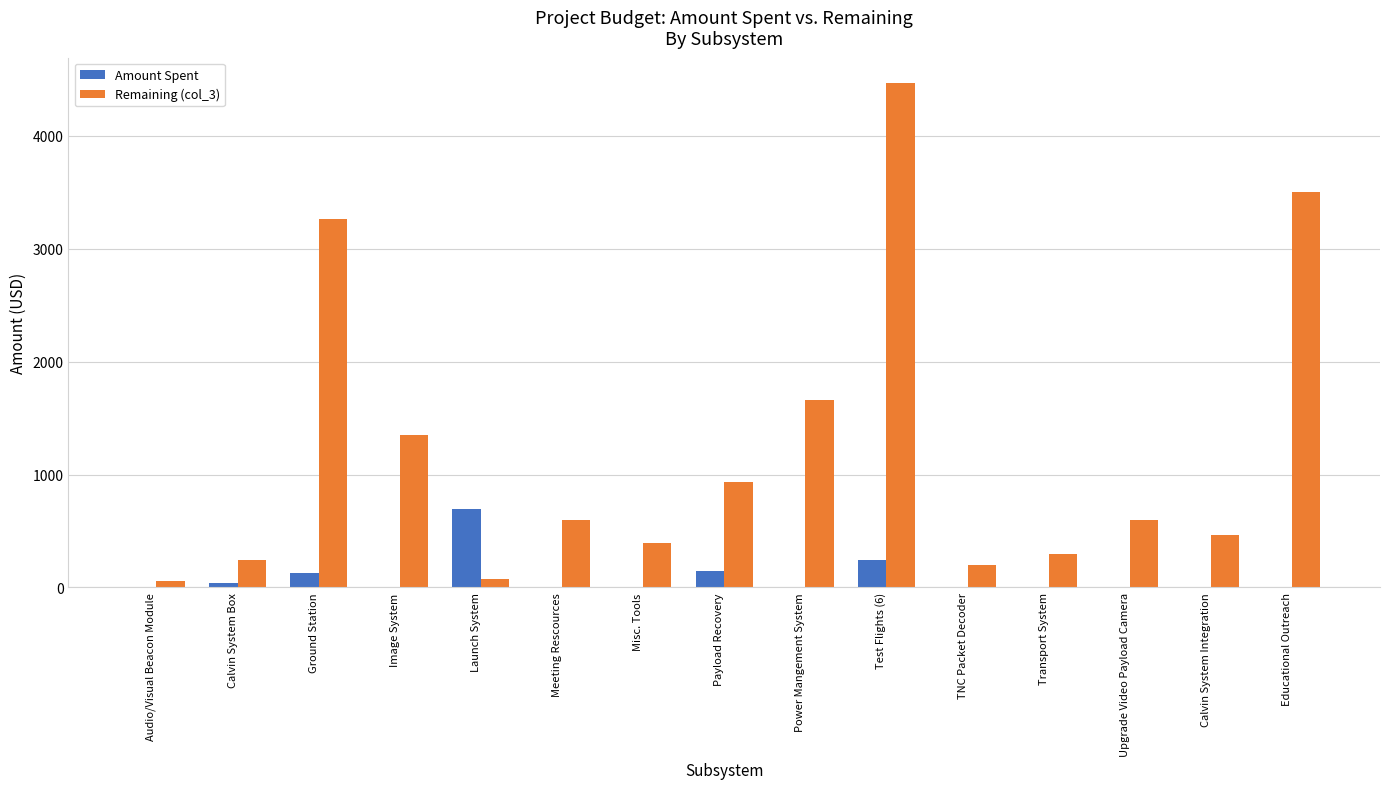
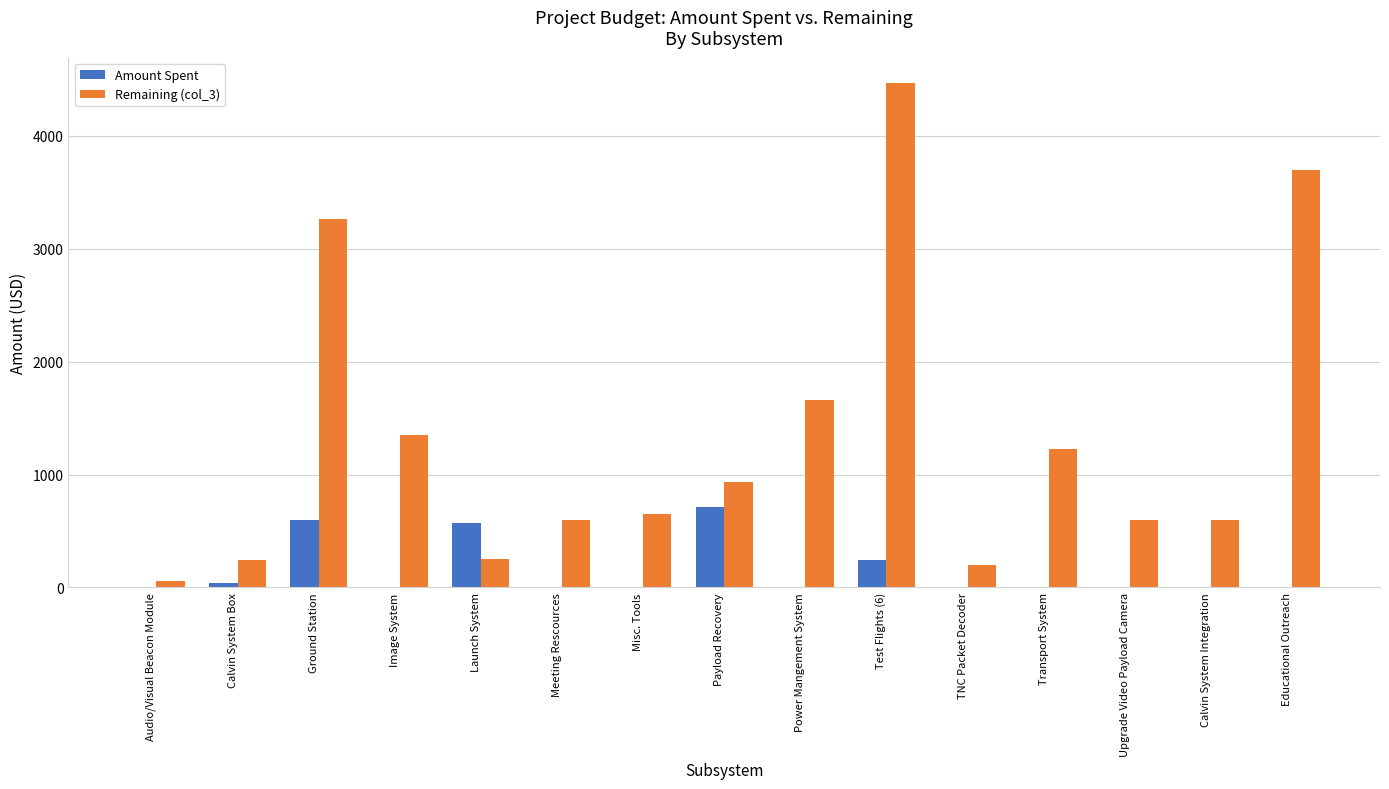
  {
    "Amount Spent": {
      "Audio/Visual Beacon Module": 0,
      "Calvin System Box": 40,
-     "Ground Station": 130,
+     "Ground Station": 600,
      "Image System": 0,
-     "Launch System": 690,
+     "Launch System": 570,
      "Meeting Rescources": 0,
      "Misc. Tools": 0,
-     "Payload Recovery": 140,
+     "Payload Recovery": 710,
      "Power Mangement System": 0,
      "Test Flights (6)": 240,
      "TNC Packet Decoder": 0,
      "Transport System": 0,
      "Upgrade Video Payload Camera": 0,
      "Calvin System Integration": 0,
      "Educational Outreach": 0
    },
    "Remaining (col_3)": {
      "Audio/Visual Beacon Module": 50,
      "Calvin System Box": 240,
      "Ground Station": 3260,
      "Image System": 1350,
-     "Launch System": 80,
+     "Launch System": 250,
      "Meeting Rescources": 600,
-     "Misc. Tools": 400,
+     "Misc. Tools": 650,
      "Payload Recovery": 930,
      "Power Mangement System": 1660,
      "Test Flights (6)": 4470,
      "TNC Packet Decoder": 200,
-     "Transport System": 300,
+     "Transport System": 1220,
      "Upgrade Video Payload Camera": 600,
-     "Calvin System Integration": 470,
-     "Educational Outreach": 3500
+     "Calvin System Integration": 600,
+     "Educational Outreach": 3700
    }
  }
